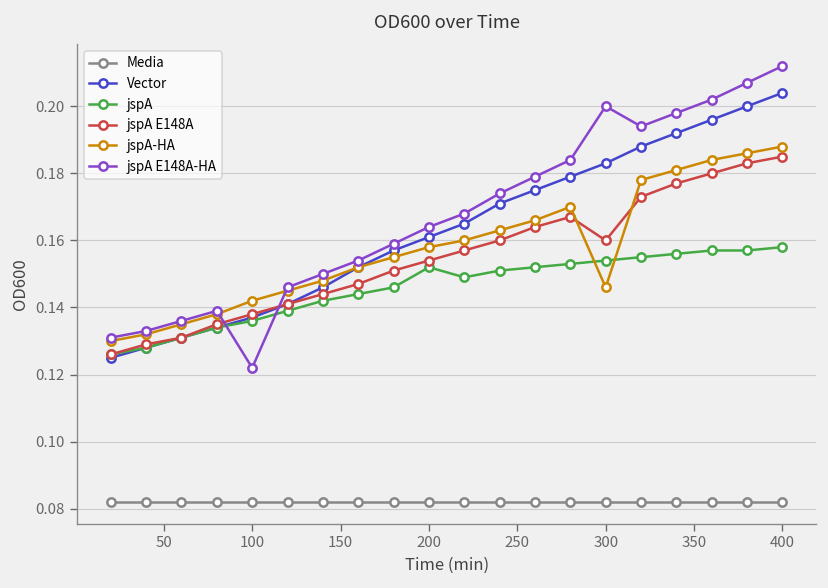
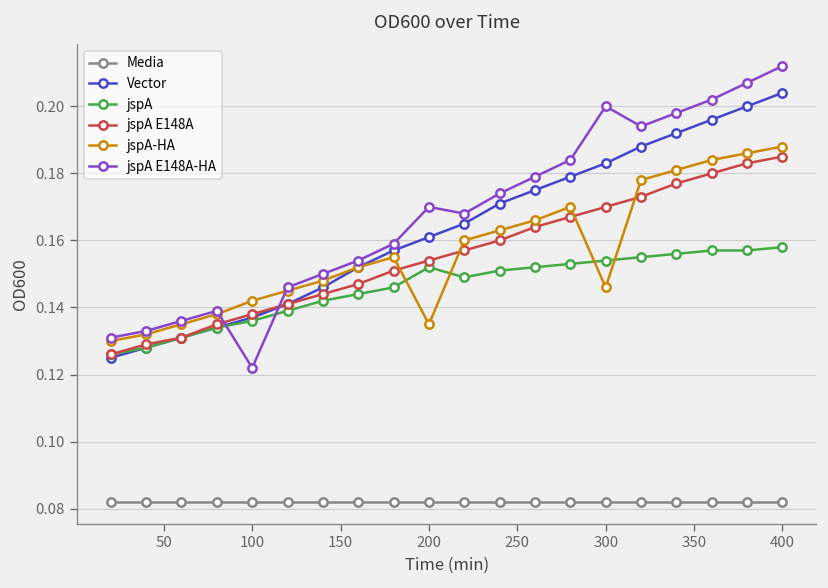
  {
    "Media": {
      "100": 0.082,
      "200": 0.082,
      "300": 0.082,
      "400": 0.082
    },
    "Vector": {
      "100": 0.137,
      "200": 0.161,
      "300": 0.183,
      "400": 0.204
    },
    "jspA": {
      "100": 0.136,
      "200": 0.152,
      "300": 0.154,
      "400": 0.158
    },
    "jspA E148A": {
      "100": 0.138,
      "200": 0.154,
-     "300": 0.16,
+     "300": 0.17,
      "400": 0.185
    },
    "jspA-HA": {
      "100": 0.142,
-     "200": 0.158,
+     "200": 0.135,
      "300": 0.146,
      "400": 0.188
    },
    "jspA E148A-HA": {
      "100": 0.122,
-     "200": 0.164,
+     "200": 0.170,
      "300": 0.200,
      "400": 0.212
    }
  }
